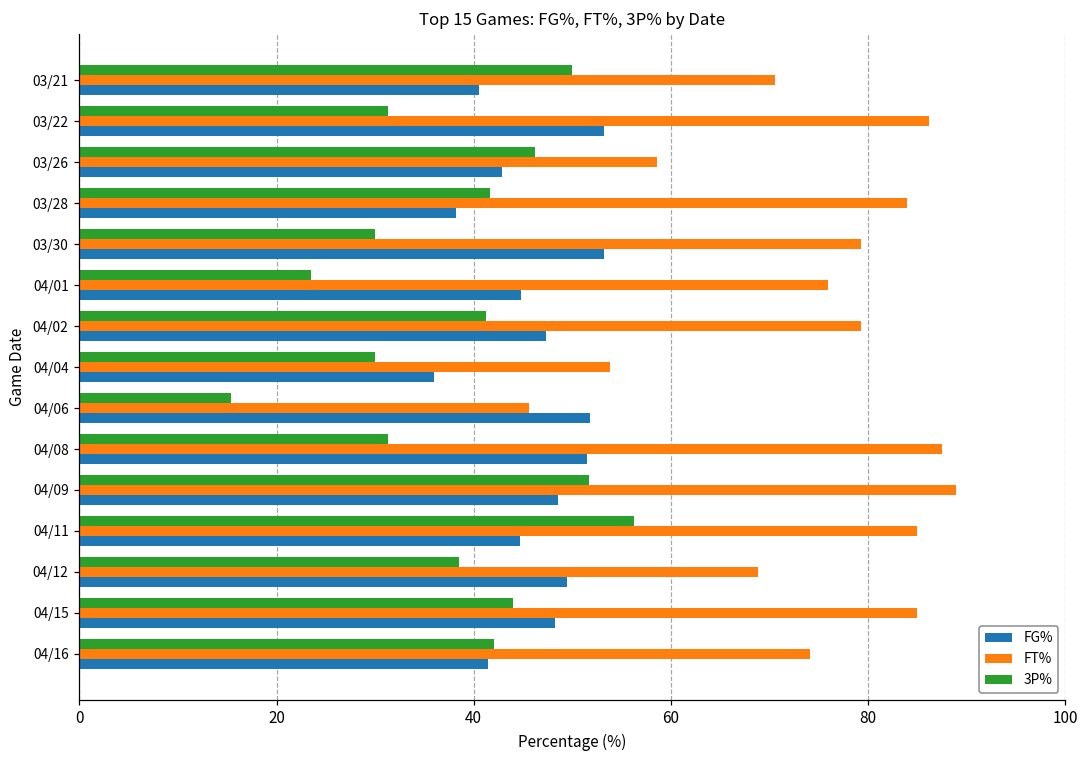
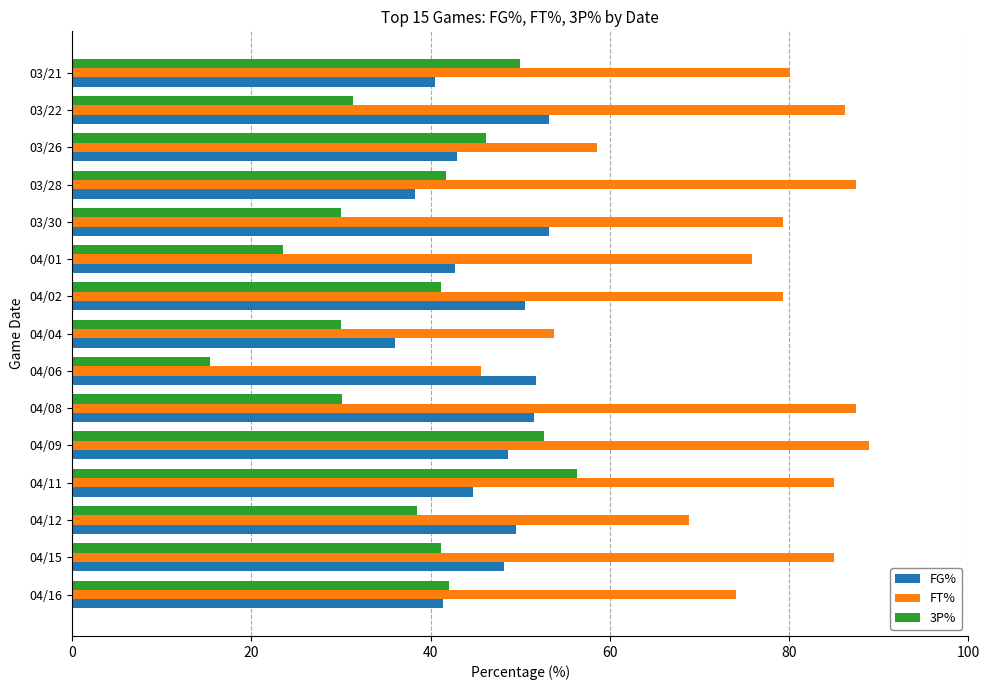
  {
    "FG%": {
      "03/21": 41,
      "03/22": 53,
      "03/26": 43,
      "03/28": 38,
      "03/30": 53,
-     "04/01": 45,
-     "04/02": 47,
+     "04/01": 43,
+     "04/02": 51,
      "04/04": 36,
      "04/06": 52,
      "04/08": 52,
      "04/09": 49,
      "04/11": 45,
      "04/12": 50,
      "04/15": 48,
      "04/16": 41
    },
    "FT%": {
-     "03/21": 71,
+     "03/21": 80,
      "03/22": 86,
      "03/26": 59,
-     "03/28": 84,
+     "03/28": 88,
      "03/30": 79,
      "04/01": 76,
      "04/02": 79,
      "04/04": 54,
      "04/06": 46,
      "04/08": 88,
      "04/09": 89,
      "04/11": 85,
      "04/12": 69,
      "04/15": 85,
      "04/16": 74
    },
    "3P%": {
      "03/21": 50,
      "03/22": 31,
      "03/26": 46,
      "03/28": 42,
      "03/30": 30,
      "04/01": 24,
      "04/02": 41,
      "04/04": 30,
      "04/06": 15,
-     "04/08": 31,
-     "04/09": 52,
+     "04/08": 30,
+     "04/09": 53,
      "04/11": 56,
      "04/12": 39,
-     "04/15": 44,
+     "04/15": 41,
      "04/16": 42
    }
  }
